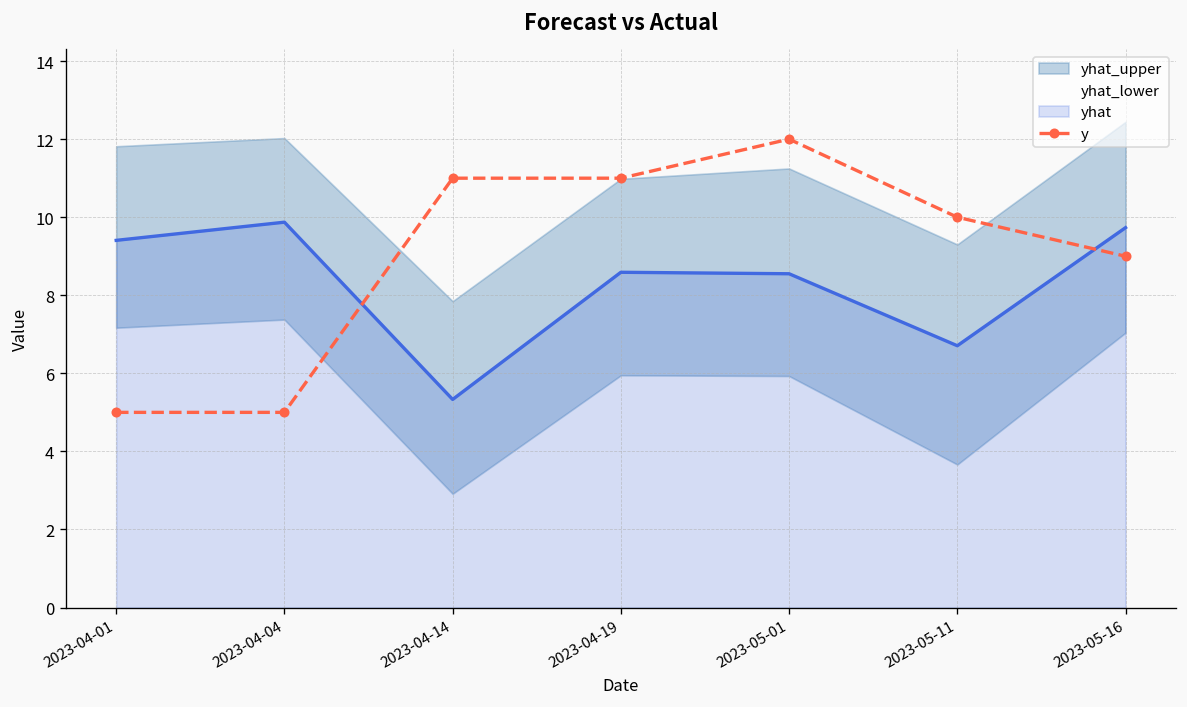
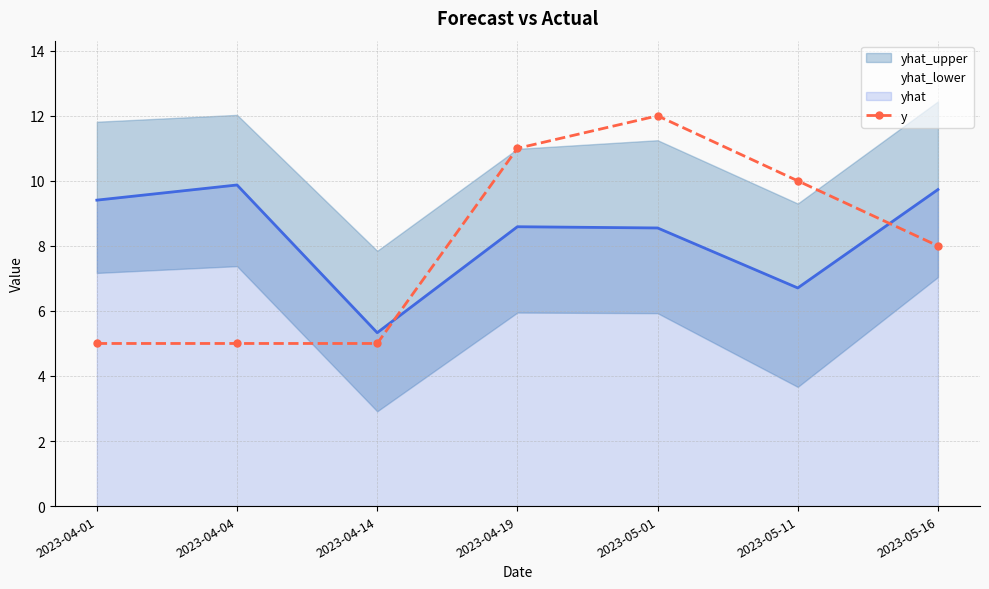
  {
    "y": {
      "2023-04-01": 5,
      "2023-04-04": 5,
-     "2023-04-14": 11,
+     "2023-04-14": 5,
      "2023-05-01": 12,
      "2023-05-11": 10,
-     "2023-05-16": 9
+     "2023-05-16": 8
    }
  }
